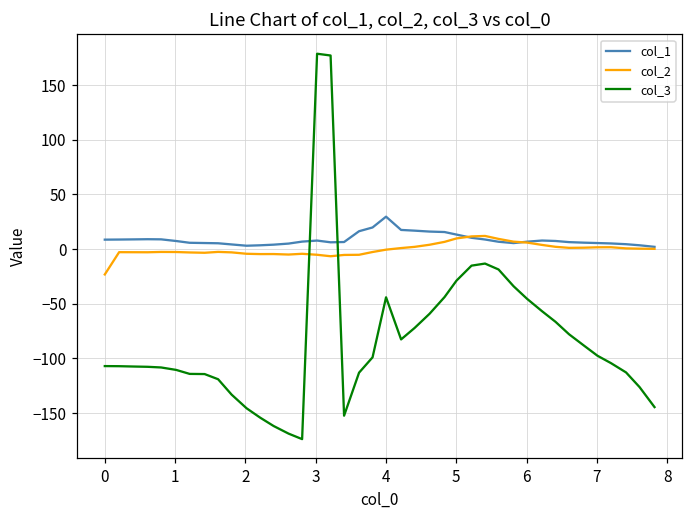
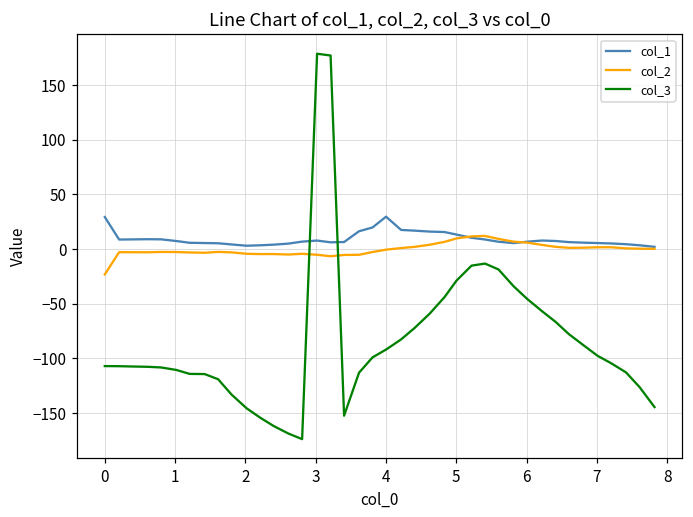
  {
    "col_1": {
-     "0": 10,
+     "0": 30,
      "4": 30
    },
    "col_2": {
      "0": -20,
      "4": 0
    },
    "col_3": {
      "0": -110,
-     "4": -40
+     "4": -90
    }
  }
